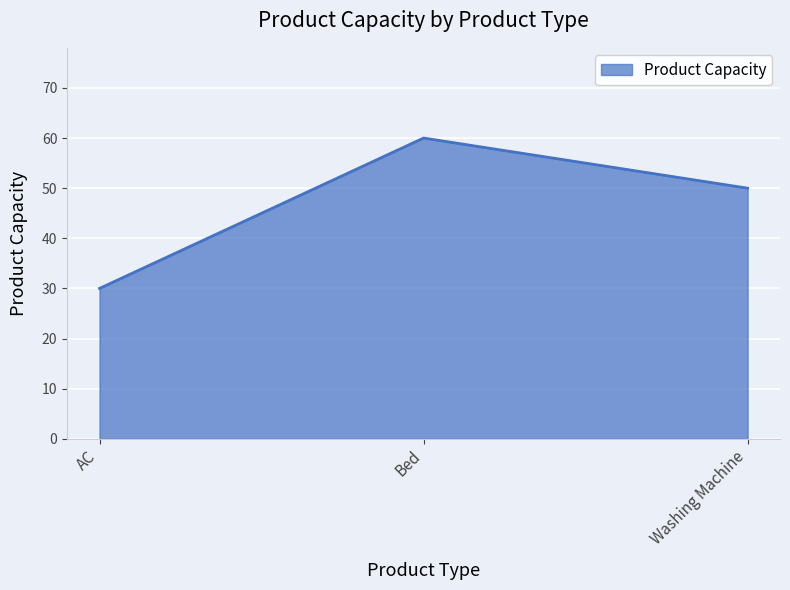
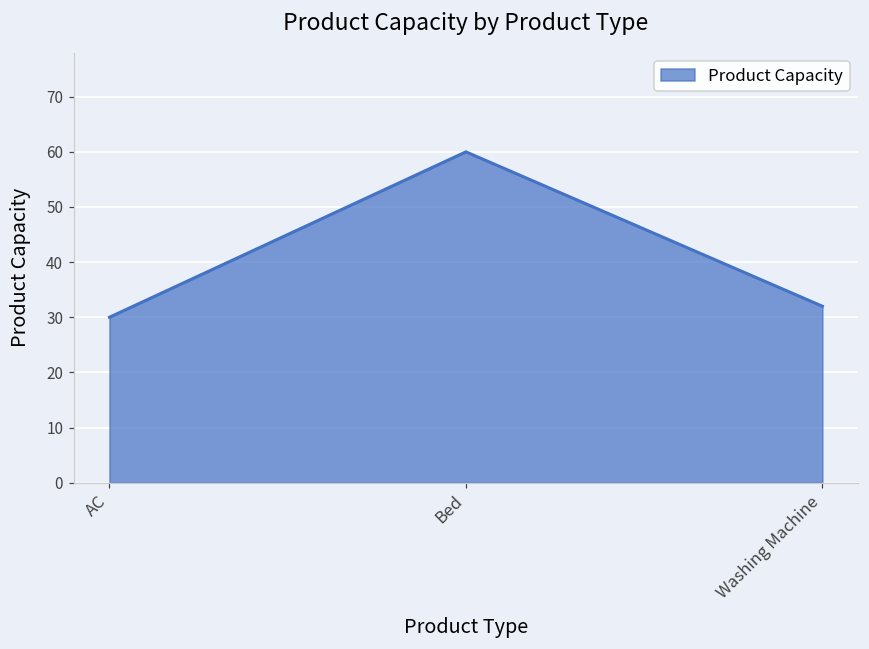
  {
    "AC": 30,
    "Bed": 60,
-   "Washing Machine": 50
+   "Washing Machine": 32
  }
